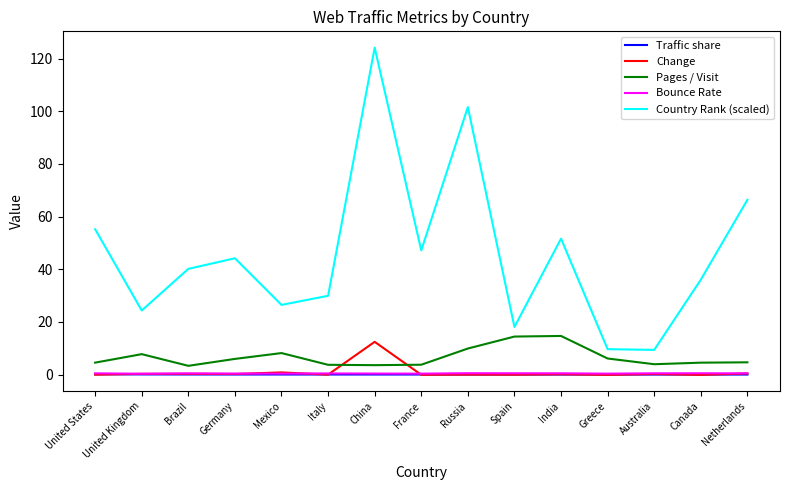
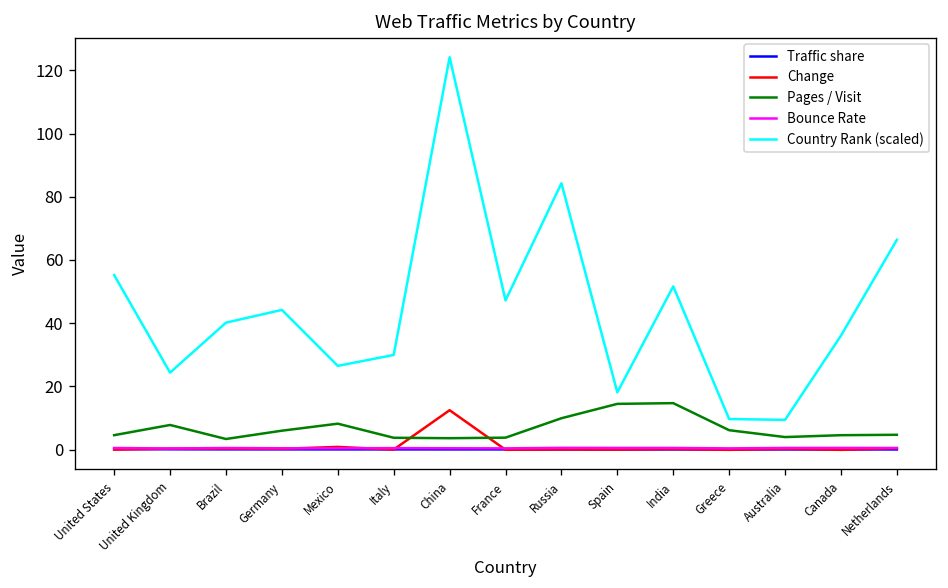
  {
    "Change": {
      "China": 12
    },
    "Pages / Visit": {
      "United States": 5,
      "United Kingdom": 8,
      "Brazil": 3,
      "Germany": 6,
      "Mexico": 8,
      "Italy": 4,
      "China": 4,
      "France": 4,
      "Russia": 10,
      "Spain": 14,
      "India": 15,
      "Greece": 6,
      "Australia": 4,
      "Canada": 5,
      "Netherlands": 5
    },
    "Country Rank (scaled)": {
      "United States": 55,
      "United Kingdom": 24,
      "Brazil": 40,
      "Germany": 44,
      "Mexico": 26,
      "Italy": 30,
      "China": 124,
      "France": 47,
-     "Russia": 102,
+     "Russia": 84,
      "Spain": 18,
      "India": 52,
      "Greece": 10,
      "Australia": 9,
      "Canada": 36,
      "Netherlands": 66
    }
  }
